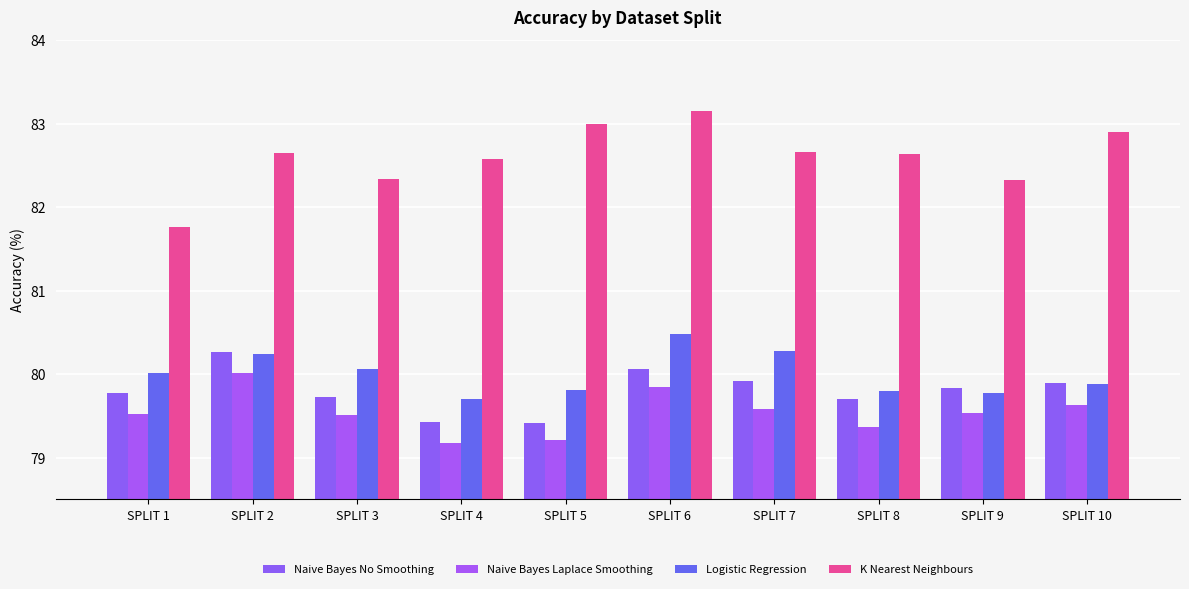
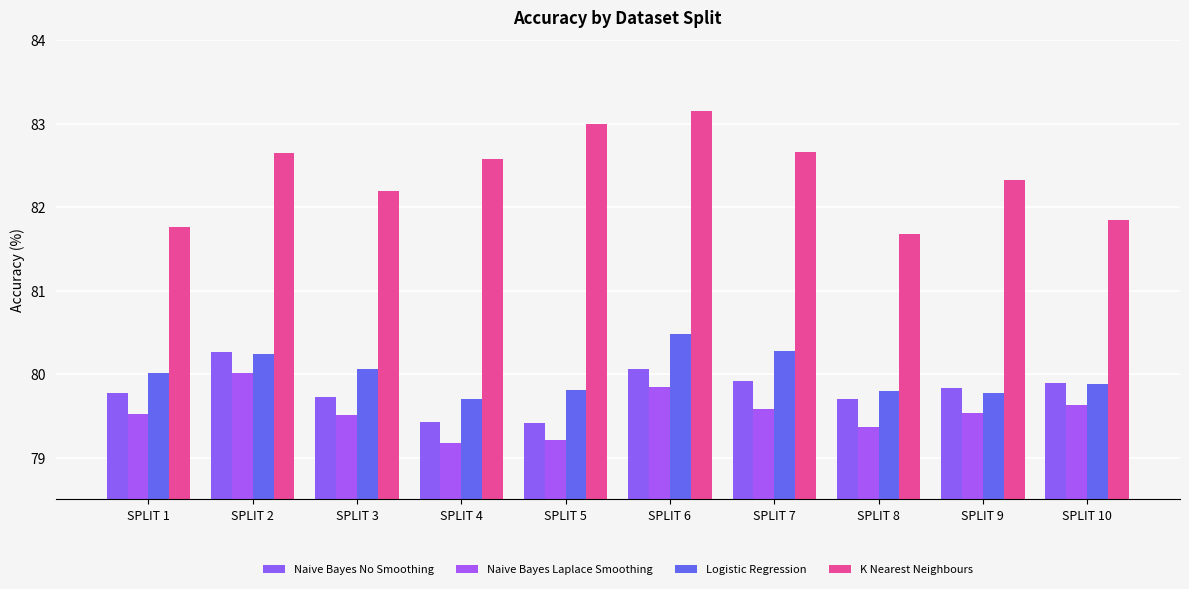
  {
    "K Nearest Neighbours": {
      "SPLIT 1": 81.8,
      "SPLIT 2": 82.7,
-     "SPLIT 3": 82.3,
+     "SPLIT 3": 82.2,
      "SPLIT 4": 82.6,
      "SPLIT 5": 83.0,
      "SPLIT 6": 83.2,
      "SPLIT 7": 82.7,
-     "SPLIT 8": 82.6,
+     "SPLIT 8": 81.7,
      "SPLIT 9": 82.3,
-     "SPLIT 10": 82.9
+     "SPLIT 10": 81.8
    }
  }
